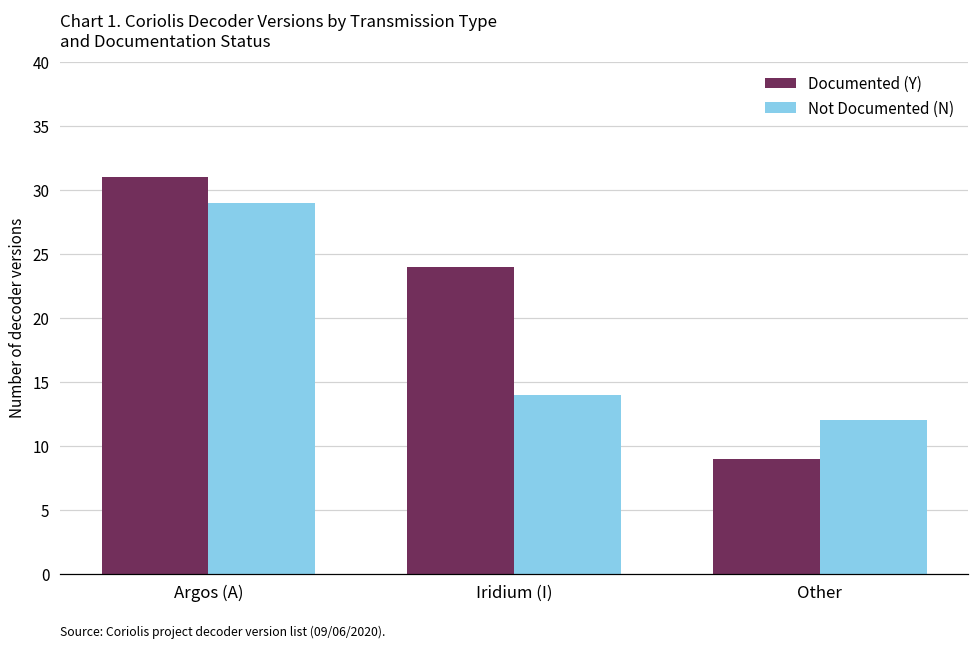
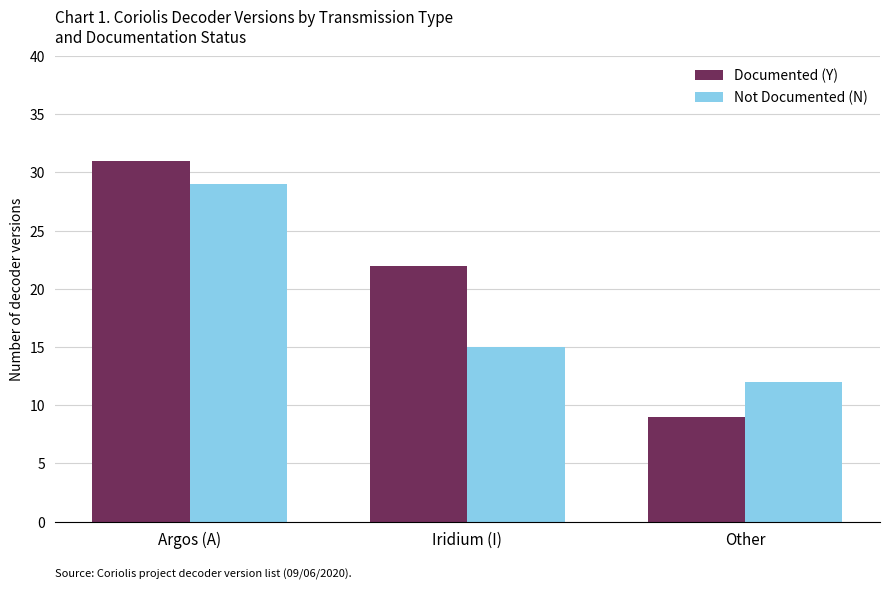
  {
    "Documented (Y)": {
      "Argos (A)": 31,
-     "Iridium (I)": 24,
+     "Iridium (I)": 22,
      "Other": 9
    },
    "Not Documented (N)": {
      "Argos (A)": 29,
-     "Iridium (I)": 14,
+     "Iridium (I)": 15,
      "Other": 12
    }
  }
